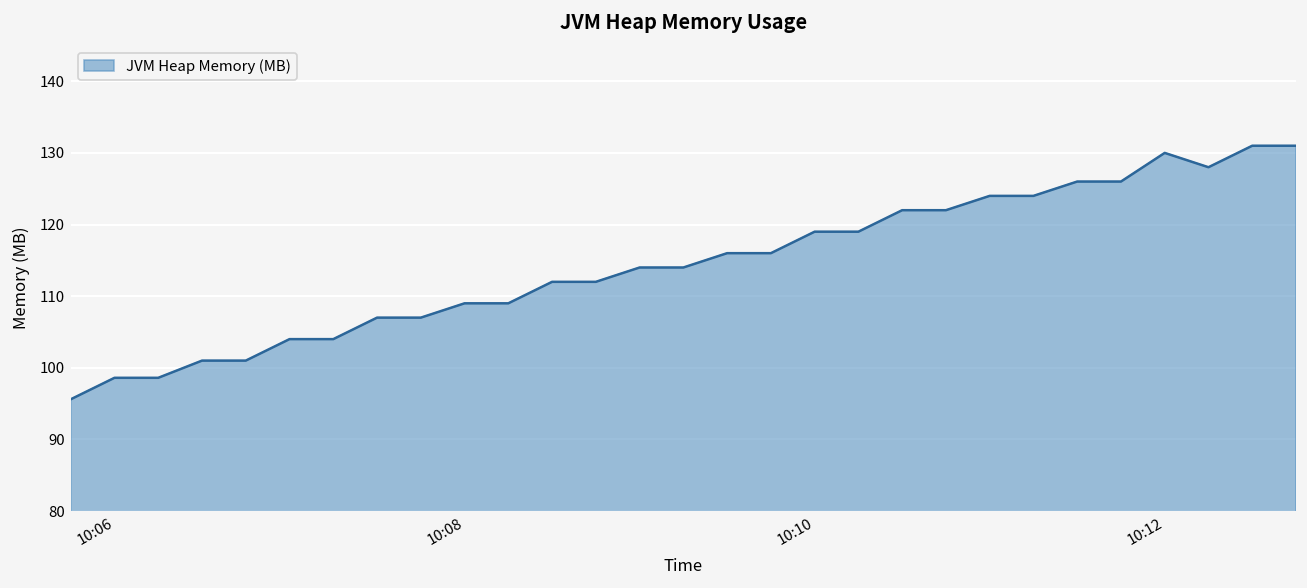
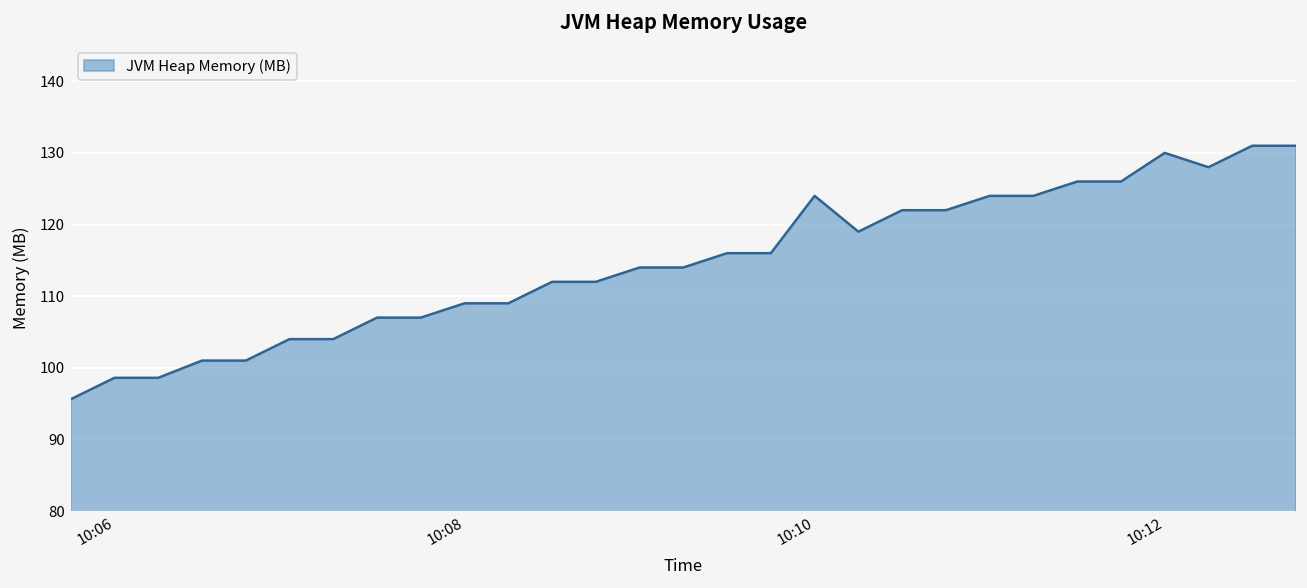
  {
    "10:06": 99,
    "10:08": 109,
-   "10:10": 119,
+   "10:10": 124,
    "10:12": 130
  }
